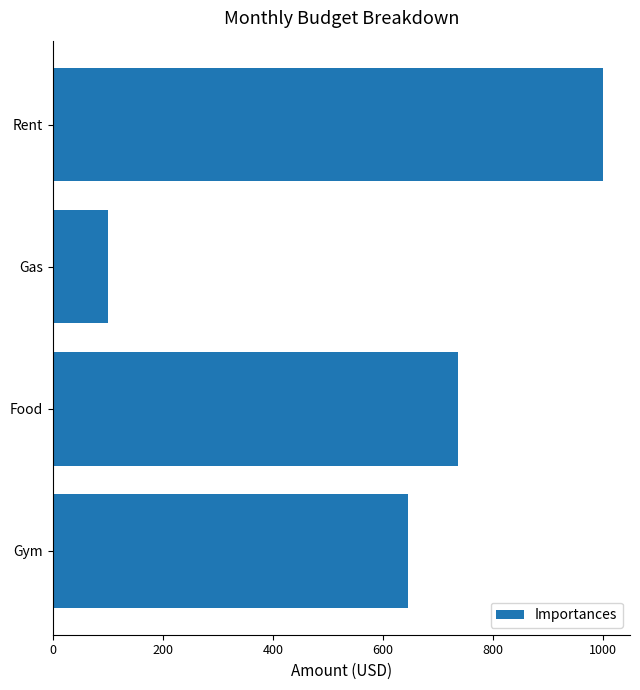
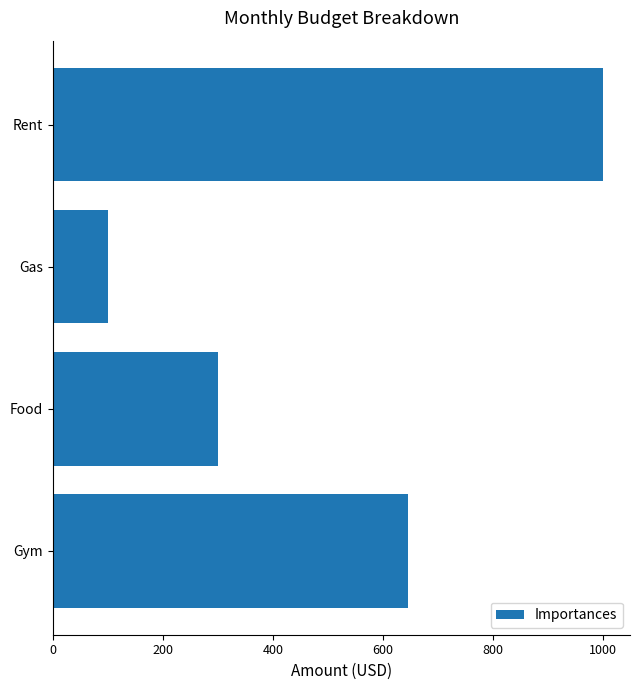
  {
    "Rent": 1000,
    "Gas": 100,
-   "Food": 740,
+   "Food": 300,
    "Gym": 650
  }
